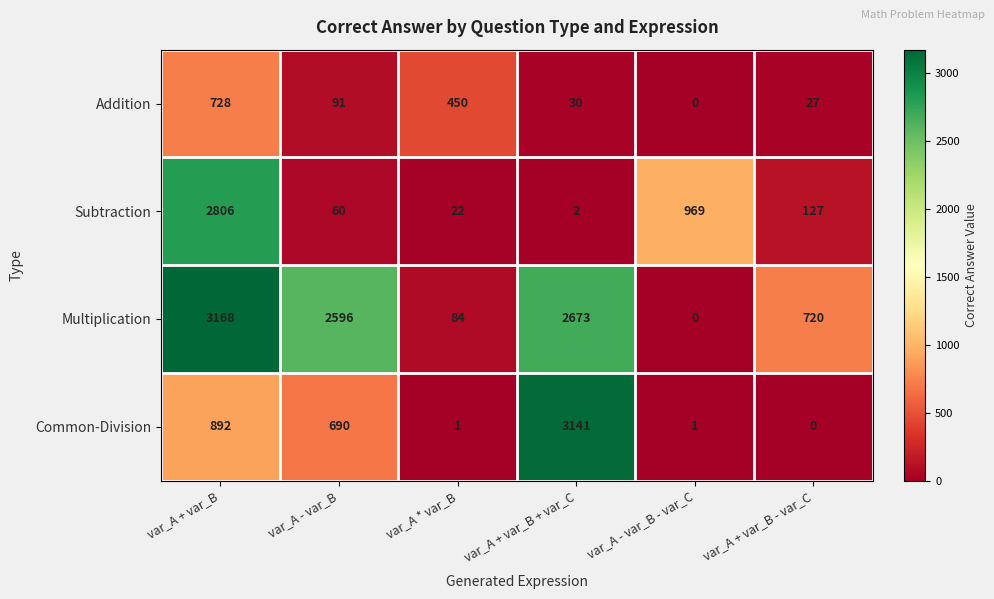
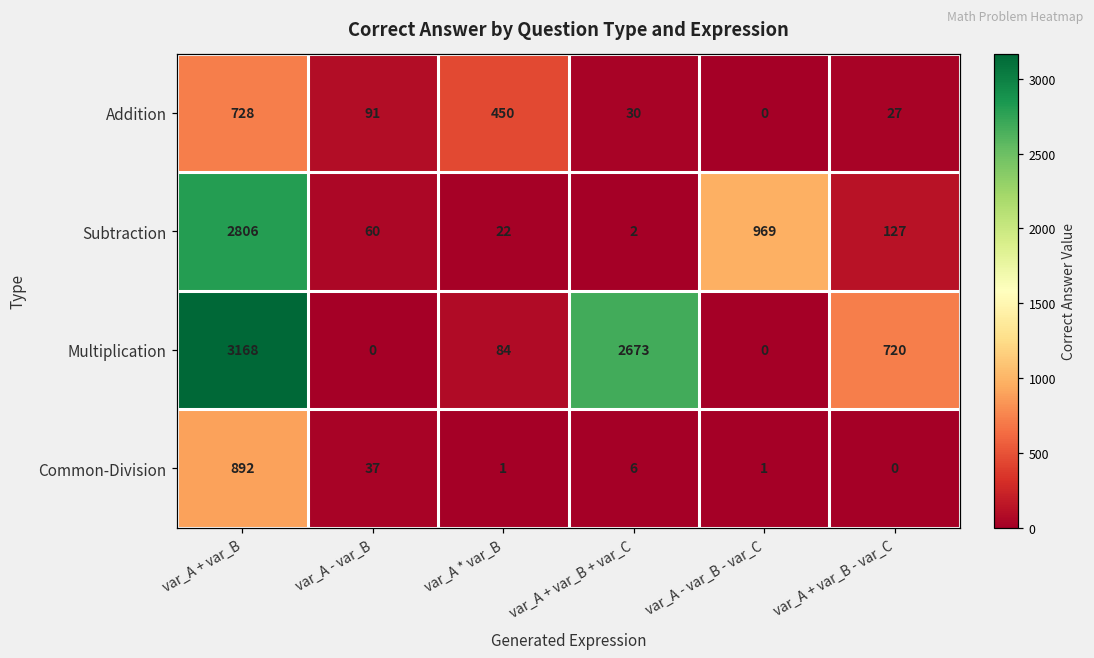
  {
    "Addition": {
      "var_A + var_B": 728,
      "var_A - var_B": 91,
      "var_A * var_B": 450,
      "var_A + var_B + var_C": 30,
      "var_A - var_B - var_C": 0,
      "var_A + var_B - var_C": 27
    },
    "Subtraction": {
      "var_A + var_B": 2806,
      "var_A - var_B": 60,
      "var_A * var_B": 22,
      "var_A + var_B + var_C": 2,
      "var_A - var_B - var_C": 969,
      "var_A + var_B - var_C": 127
    },
    "Multiplication": {
      "var_A + var_B": 3168,
-     "var_A - var_B": 2596,
+     "var_A - var_B": 0,
      "var_A * var_B": 84,
      "var_A + var_B + var_C": 2673,
      "var_A - var_B - var_C": 0,
      "var_A + var_B - var_C": 720
    },
    "Common-Division": {
      "var_A + var_B": 892,
-     "var_A - var_B": 690,
+     "var_A - var_B": 37,
      "var_A * var_B": 1,
-     "var_A + var_B + var_C": 3141,
+     "var_A + var_B + var_C": 6,
      "var_A - var_B - var_C": 1,
      "var_A + var_B - var_C": 0
    }
  }
